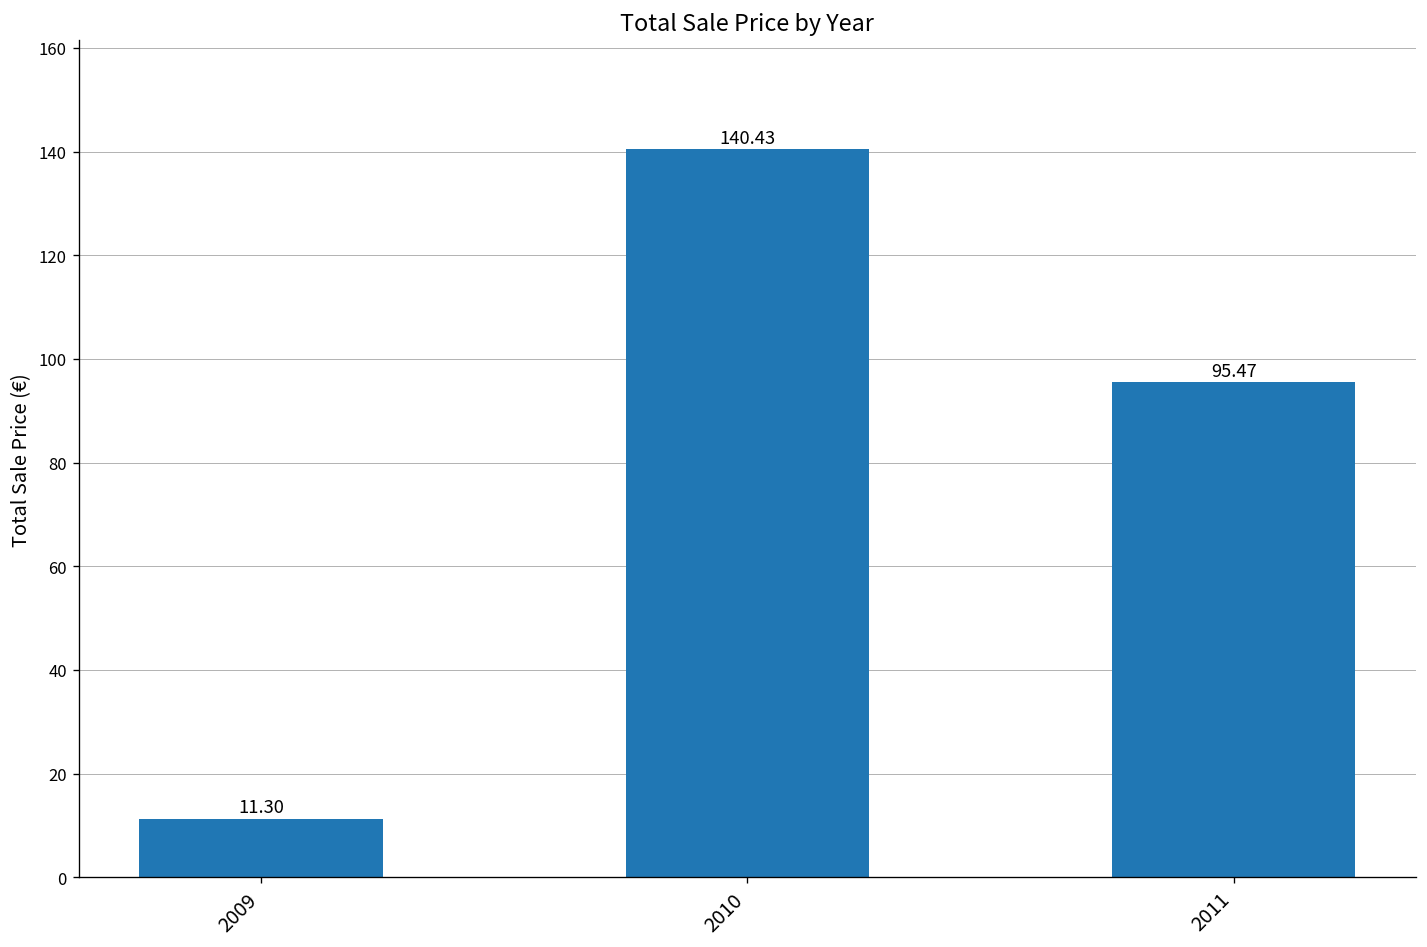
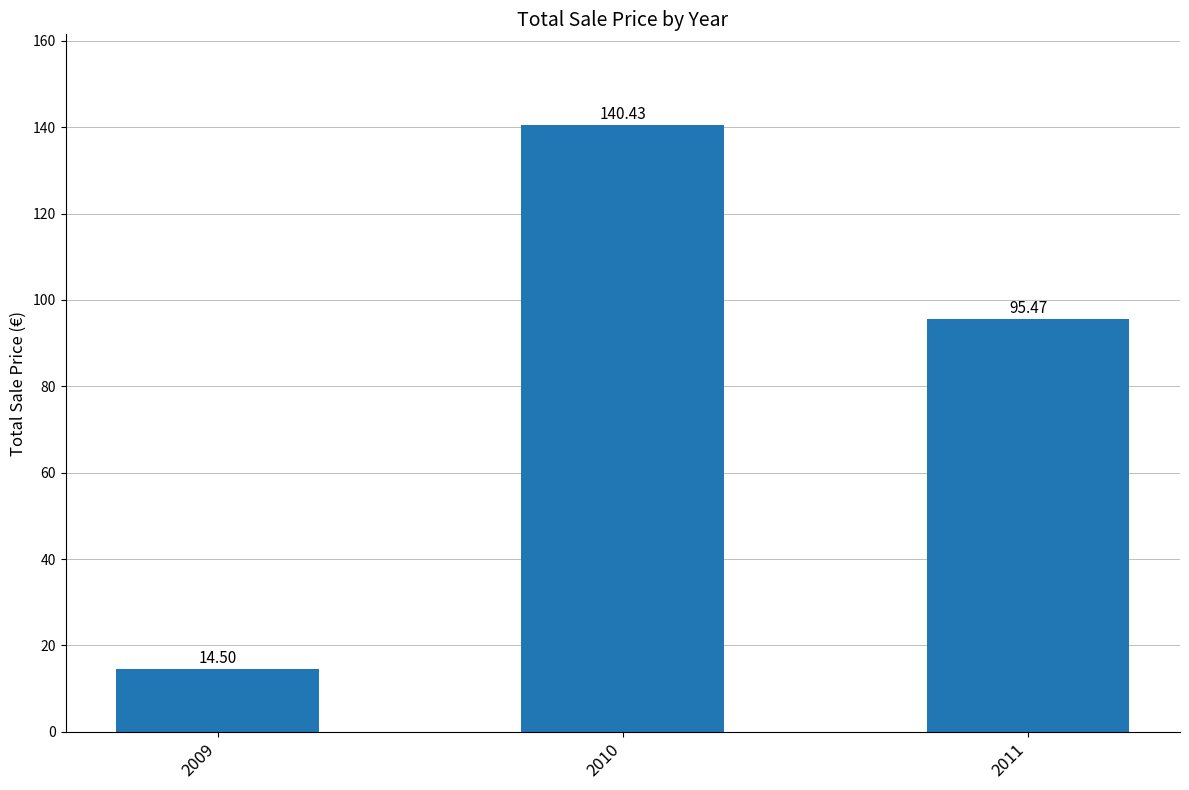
  {
-   "2009": 11.30,
+   "2009": 14.50,
    "2010": 140.43,
    "2011": 95.47
  }
